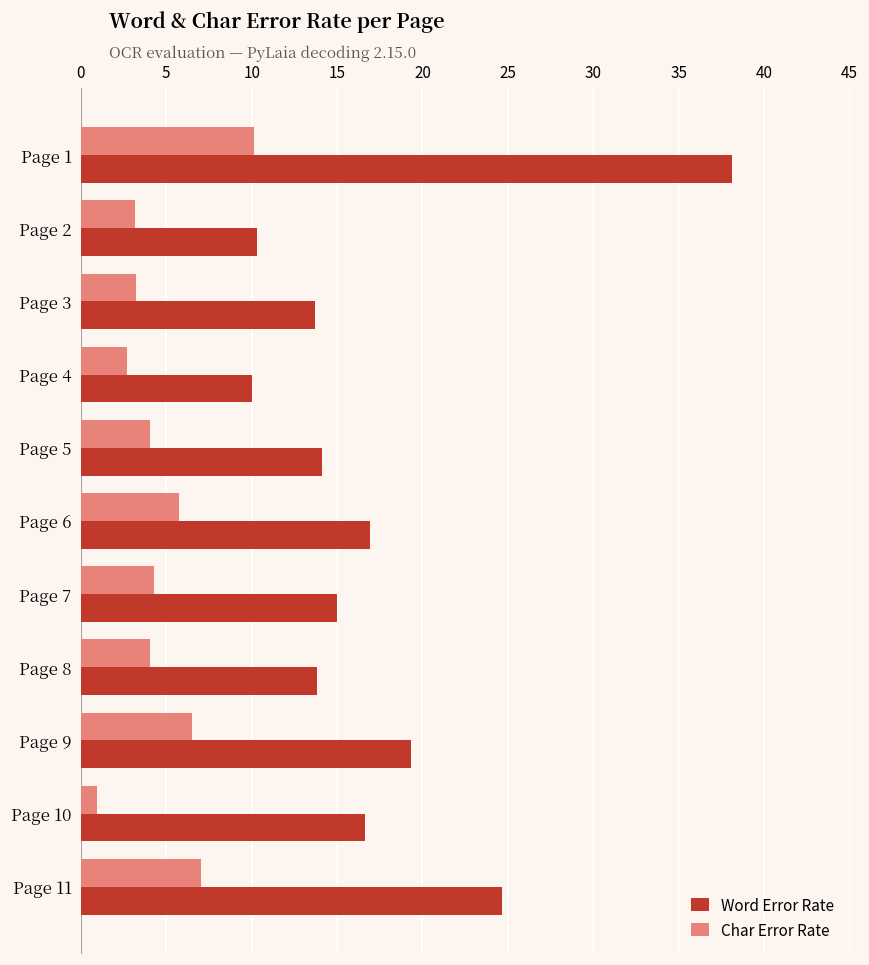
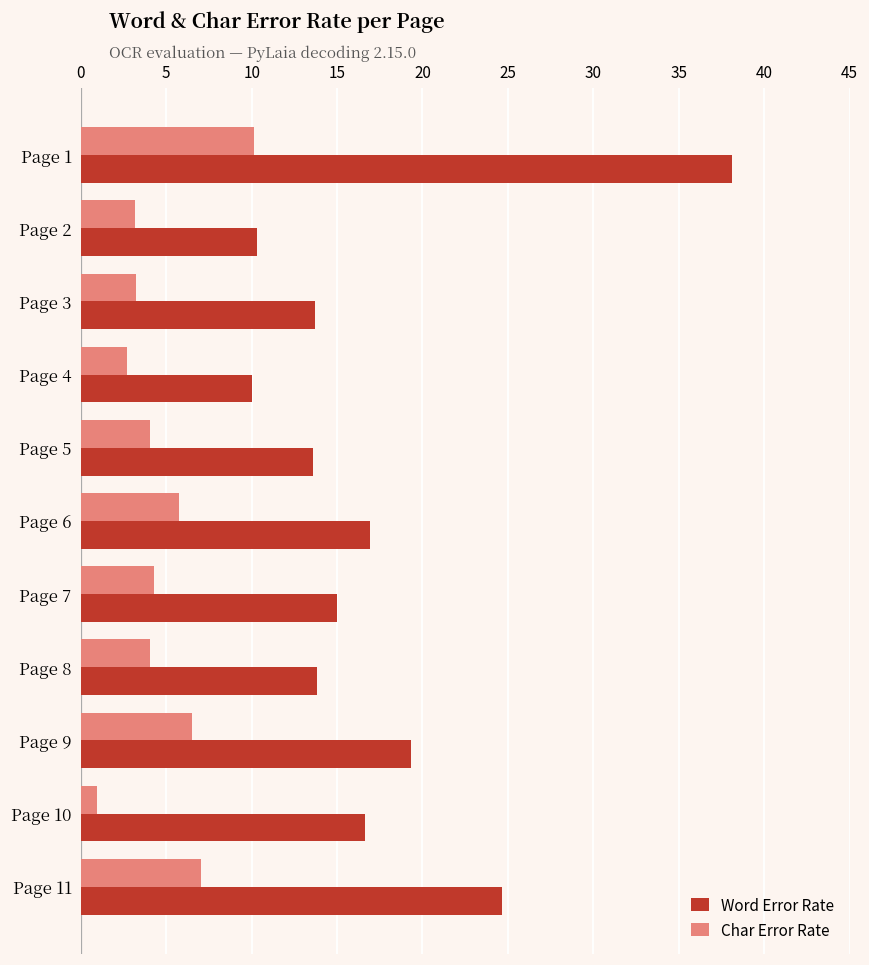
  {
    "Word Error Rate": {
      "Page 1": 38.1,
      "Page 2": 10.3,
      "Page 3": 13.7,
      "Page 4": 10.0,
-     "Page 5": 14.1,
+     "Page 5": 13.6,
      "Page 6": 17.0,
      "Page 7": 15.0,
      "Page 8": 13.8,
      "Page 9": 19.3,
      "Page 10": 16.6,
      "Page 11": 24.6
    },
    "Char Error Rate": {
      "Page 1": 10.1,
      "Page 2": 3.2,
      "Page 3": 3.3,
      "Page 4": 2.7,
      "Page 5": 4.1,
      "Page 6": 5.8,
      "Page 7": 4.3,
      "Page 8": 4.0,
      "Page 9": 6.5,
      "Page 10": 0.9,
      "Page 11": 7.0
    }
  }
